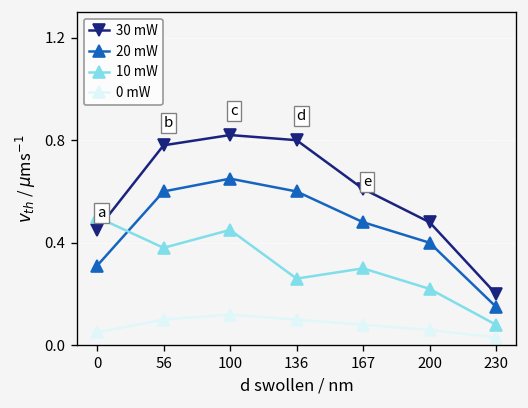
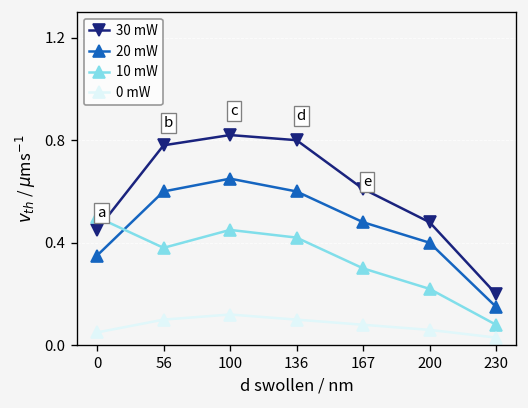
  {
    "30 mW": {
      "0": 0.45,
      "56": 0.78,
      "100": 0.82,
      "136": 0.80,
      "200": 0.48,
      "230": 0.20
    },
    "20 mW": {
-     "0": 0.31,
+     "0": 0.35,
      "56": 0.60,
      "100": 0.65,
      "136": 0.60,
      "167": 0.48,
      "200": 0.40,
      "230": 0.15
    },
    "10 mW": {
      "56": 0.38,
      "100": 0.45,
-     "136": 0.26,
+     "136": 0.42,
      "167": 0.30,
      "200": 0.22,
      "230": 0.08
    },
    "0 mW": {
      "0": 0.05,
      "56": 0.10,
      "100": 0.12,
      "136": 0.10,
      "167": 0.08,
      "200": 0.06,
      "230": 0.03
    }
  }
